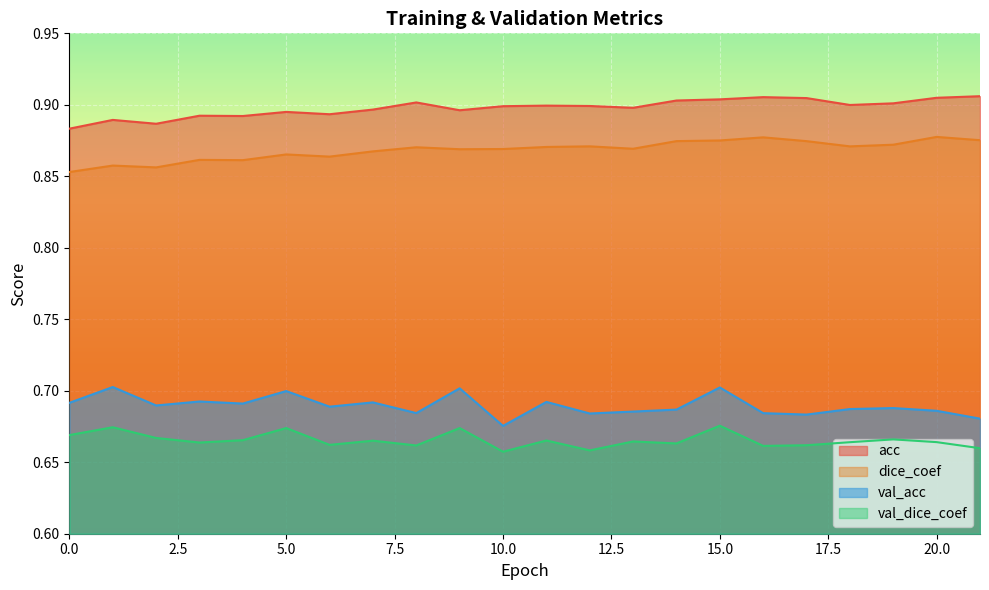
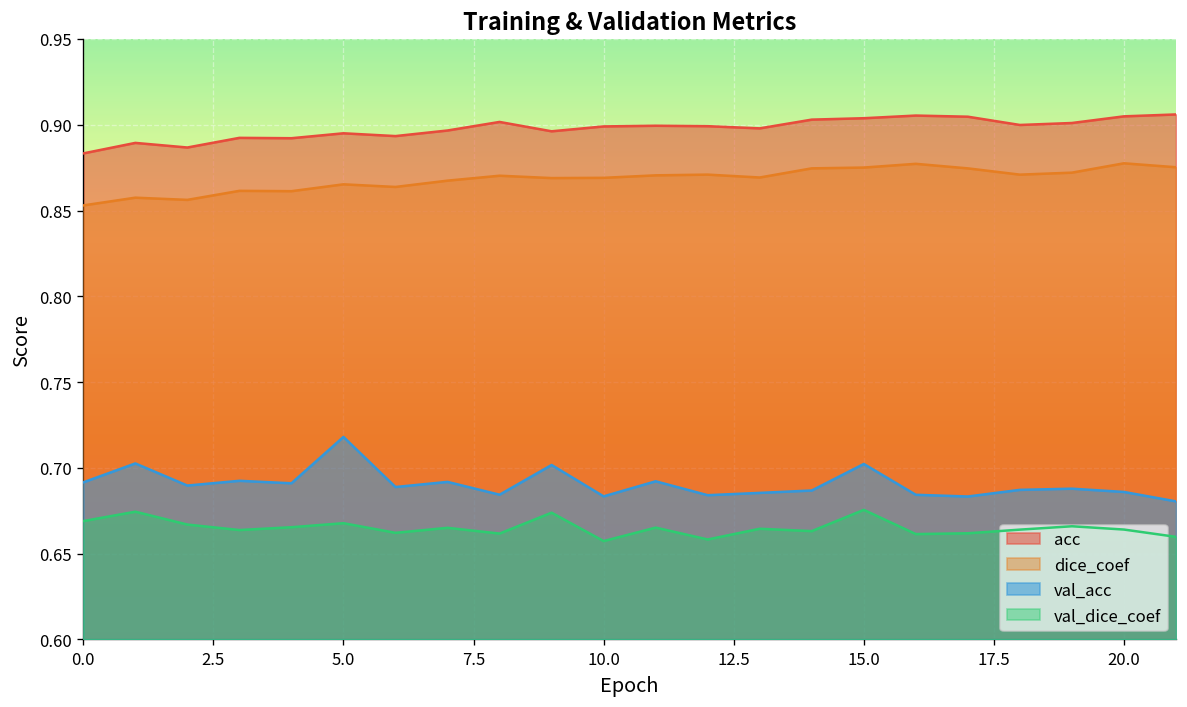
  {
    "val_acc": {
      "0.0": 0.692,
-     "5.0": 0.700,
-     "10.0": 0.675,
+     "5.0": 0.718,
+     "10.0": 0.683,
      "15.0": 0.702,
      "20.0": 0.686
    },
    "val_dice_coef": {
      "0.0": 0.669,
-     "5.0": 0.674,
+     "5.0": 0.668,
      "10.0": 0.657,
      "15.0": 0.676
    }
  }
